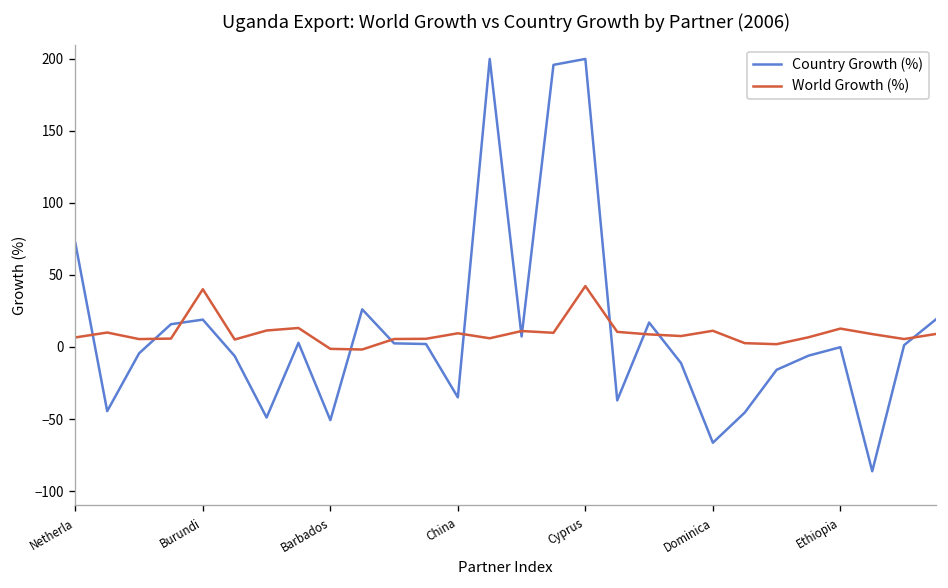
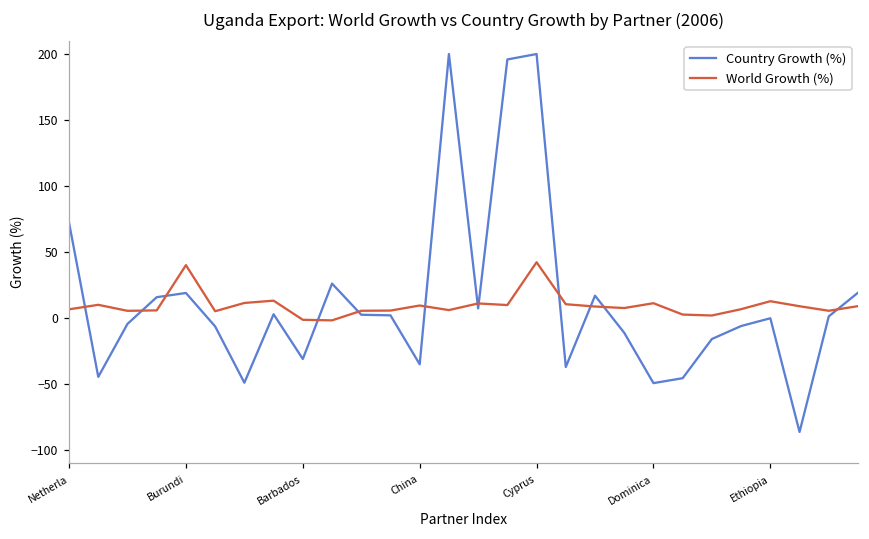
  {
    "Country Growth (%)": {
      "Netherla": 72,
      "Burundi": 19,
-     "Barbados": -51,
+     "Barbados": -31,
      "China": -35,
      "Cyprus": 200,
-     "Dominica": -66,
+     "Dominica": -49,
      "Ethiopia": 0
    },
    "World Growth (%)": {
      "Netherla": 7,
      "Burundi": 40,
      "Barbados": -1,
      "China": 10,
      "Cyprus": 42,
      "Dominica": 11,
      "Ethiopia": 13
    }
  }
